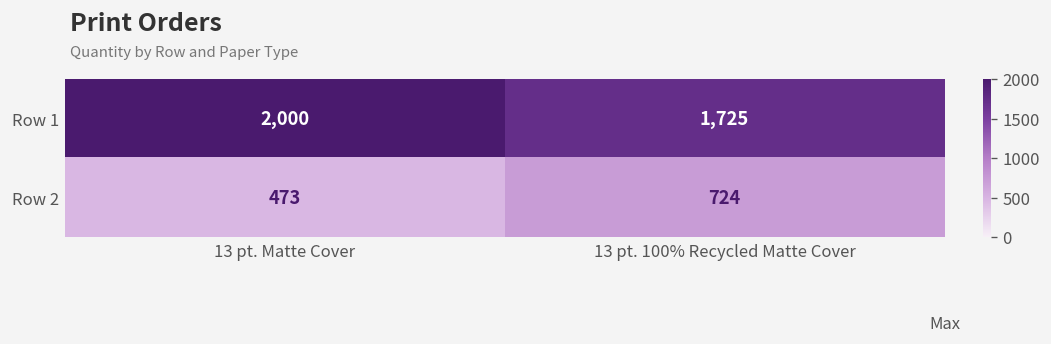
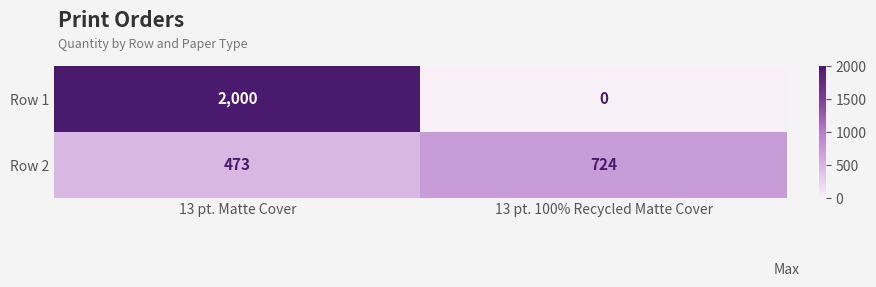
  {
    "Row 1": {
      "13 pt. Matte Cover": "2,000",
-     "13 pt. 100% Recycled Matte Cover": "1,725"
+     "13 pt. 100% Recycled Matte Cover": "0"
    },
    "Row 2": {
      "13 pt. Matte Cover": "473",
      "13 pt. 100% Recycled Matte Cover": "724"
    }
  }
